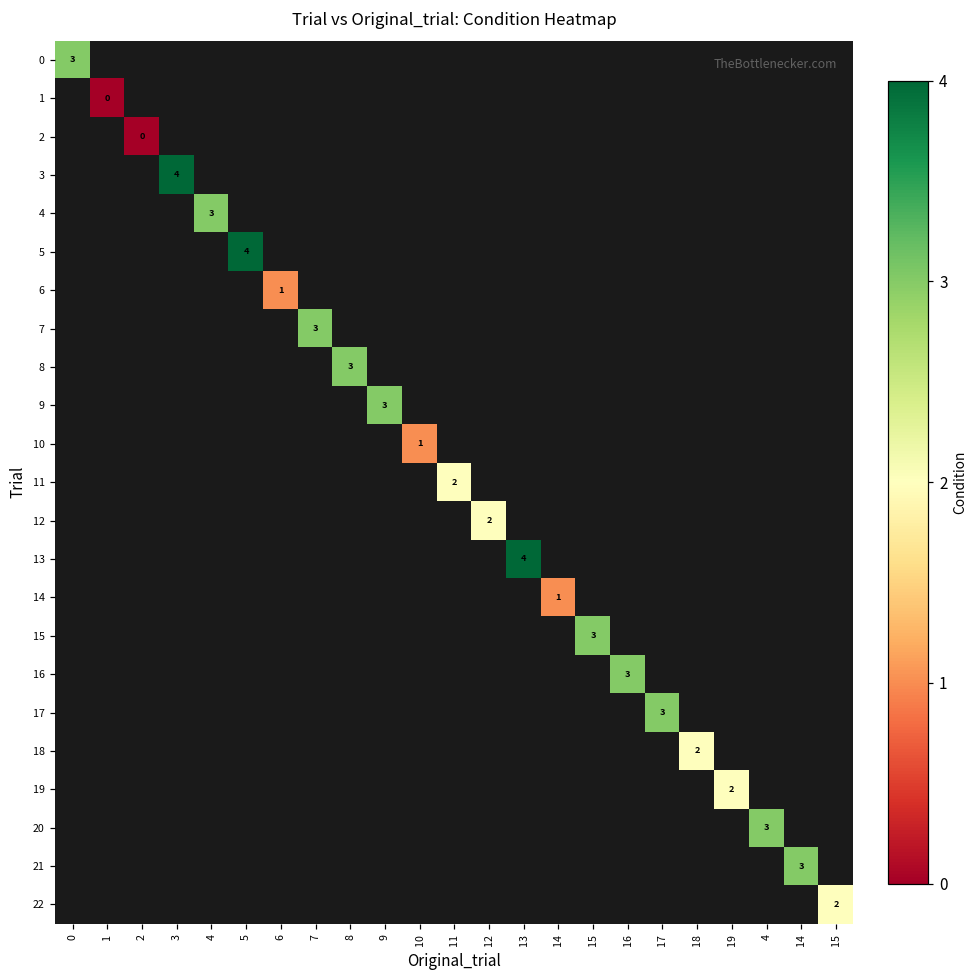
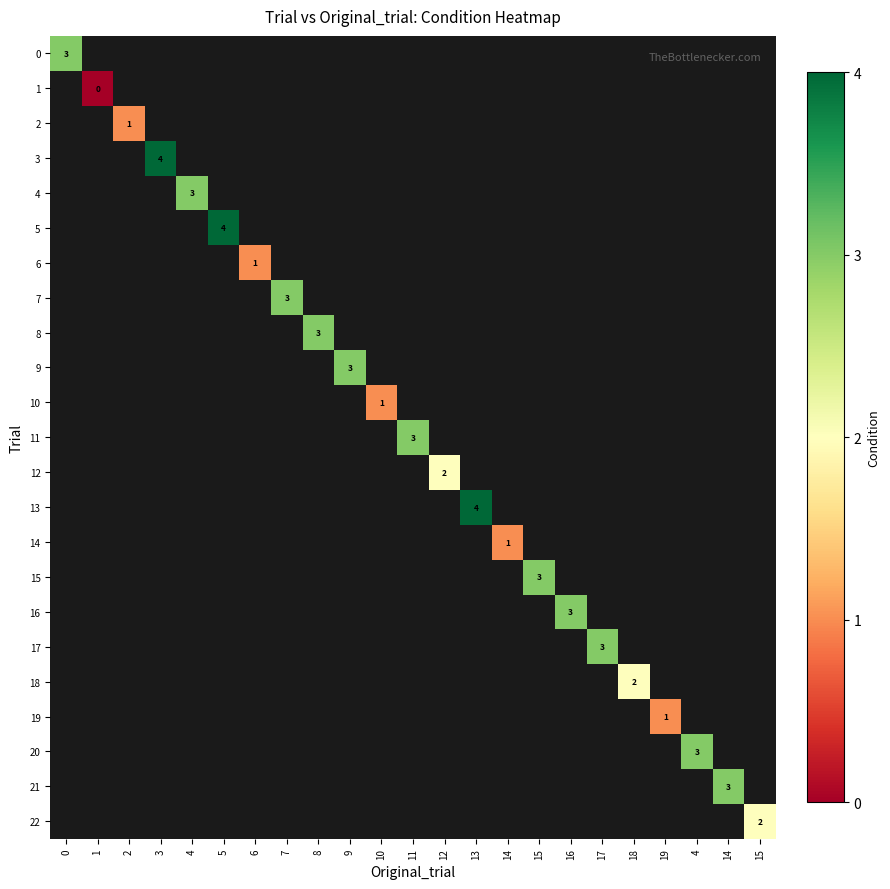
  {
    "0": {
      "0": 3
    },
    "1": {
      "1": 0
    },
    "2": {
-     "2": 0
+     "2": 1
    },
    "3": {
      "3": 4
    },
    "4": {
      "4": 3
    },
    "5": {
      "5": 4
    },
    "6": {
      "6": 1
    },
    "7": {
      "7": 3
    },
    "8": {
      "8": 3
    },
    "9": {
      "9": 3
    },
    "10": {
      "10": 1
    },
    "11": {
-     "11": 2
+     "11": 3
    },
    "12": {
      "12": 2
    },
    "13": {
      "13": 4
    },
    "14": {
      "14": 1
    },
    "15": {
      "15": 3
    },
    "16": {
      "16": 3
    },
    "17": {
      "17": 3
    },
    "18": {
      "18": 2
    },
    "19": {
-     "19": 2
+     "19": 1
    },
    "20": {
      "4": 3
    },
    "21": {
      "14": 3
    },
    "22": {
      "15": 2
    }
  }
